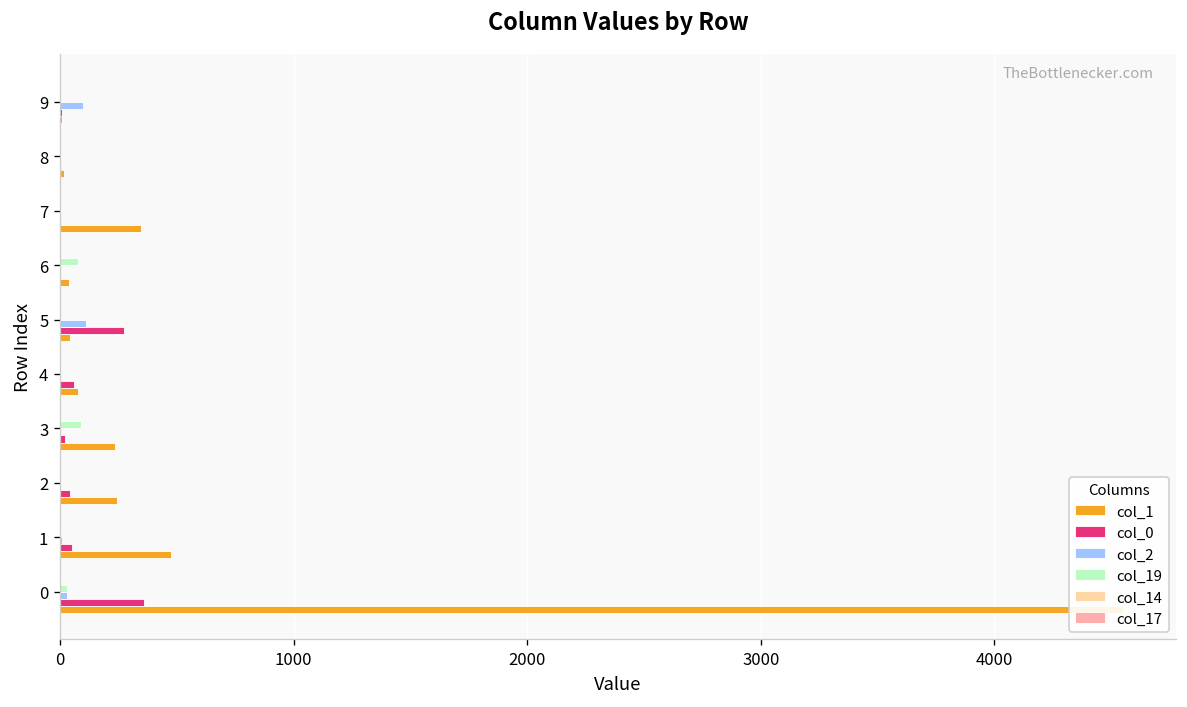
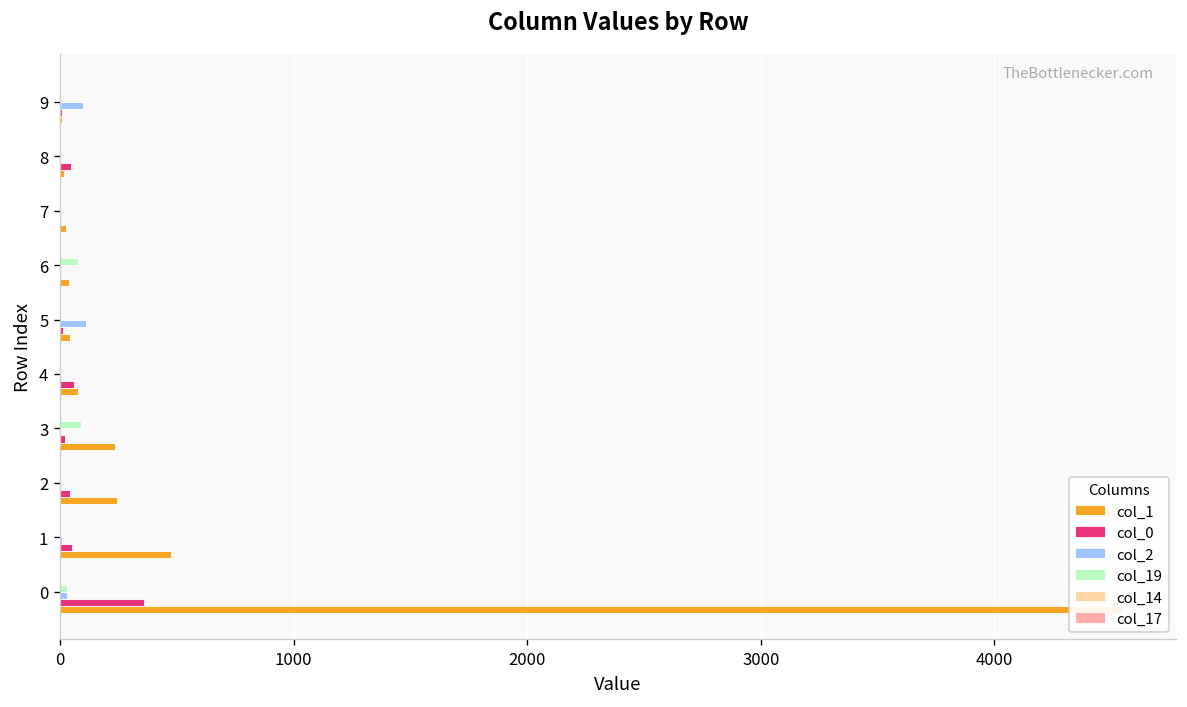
  {
    "col_1": {
      "8": 20,
-     "7": 350,
+     "7": 20,
      "6": 40,
      "5": 40,
      "4": 80,
      "3": 240,
      "2": 250,
      "1": 470
    },
    "col_0": {
-     "8": 0,
-     "5": 280,
+     "8": 50,
+     "5": 10,
      "4": 60,
      "3": 20,
      "2": 40,
      "1": 50,
      "0": 360
    },
    "col_2": {
      "9": 100,
      "8": 0,
      "7": 0,
      "6": 0,
      "5": 110,
      "4": 0,
      "3": 0,
      "0": 30
    },
    "col_19": {
      "9": 0,
      "8": 0,
      "7": 0,
      "6": 80,
      "5": 0,
      "4": 0,
      "3": 90,
      "2": 0,
      "0": 30
    }
  }
